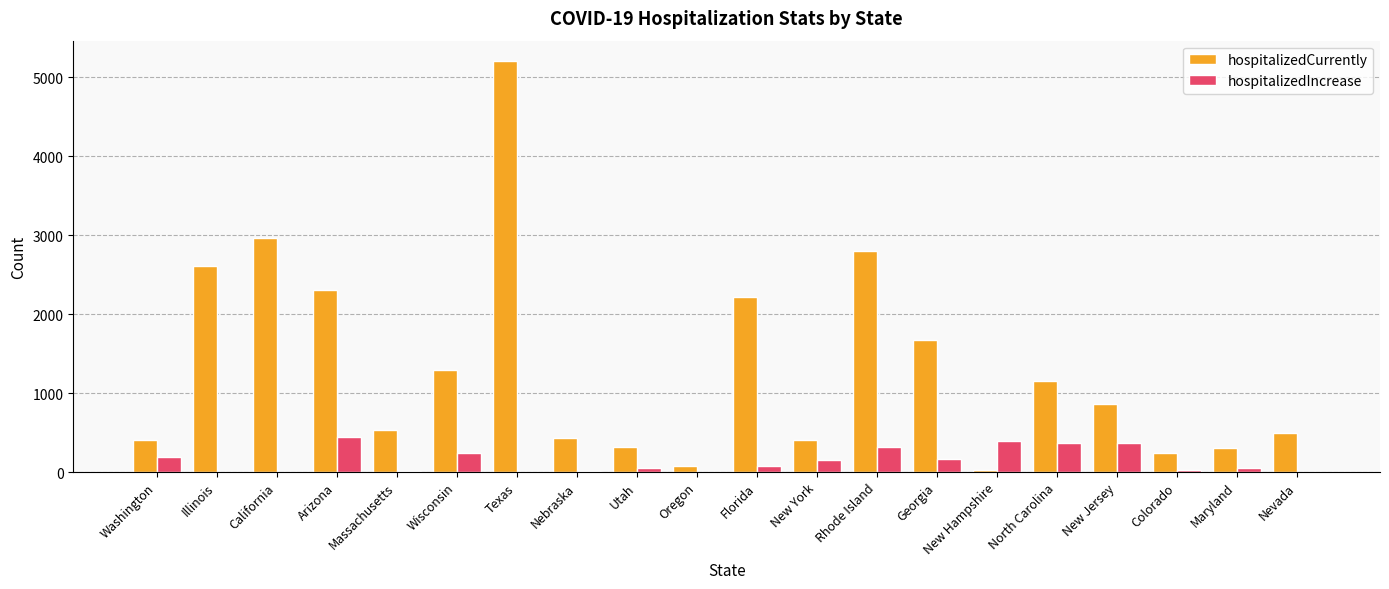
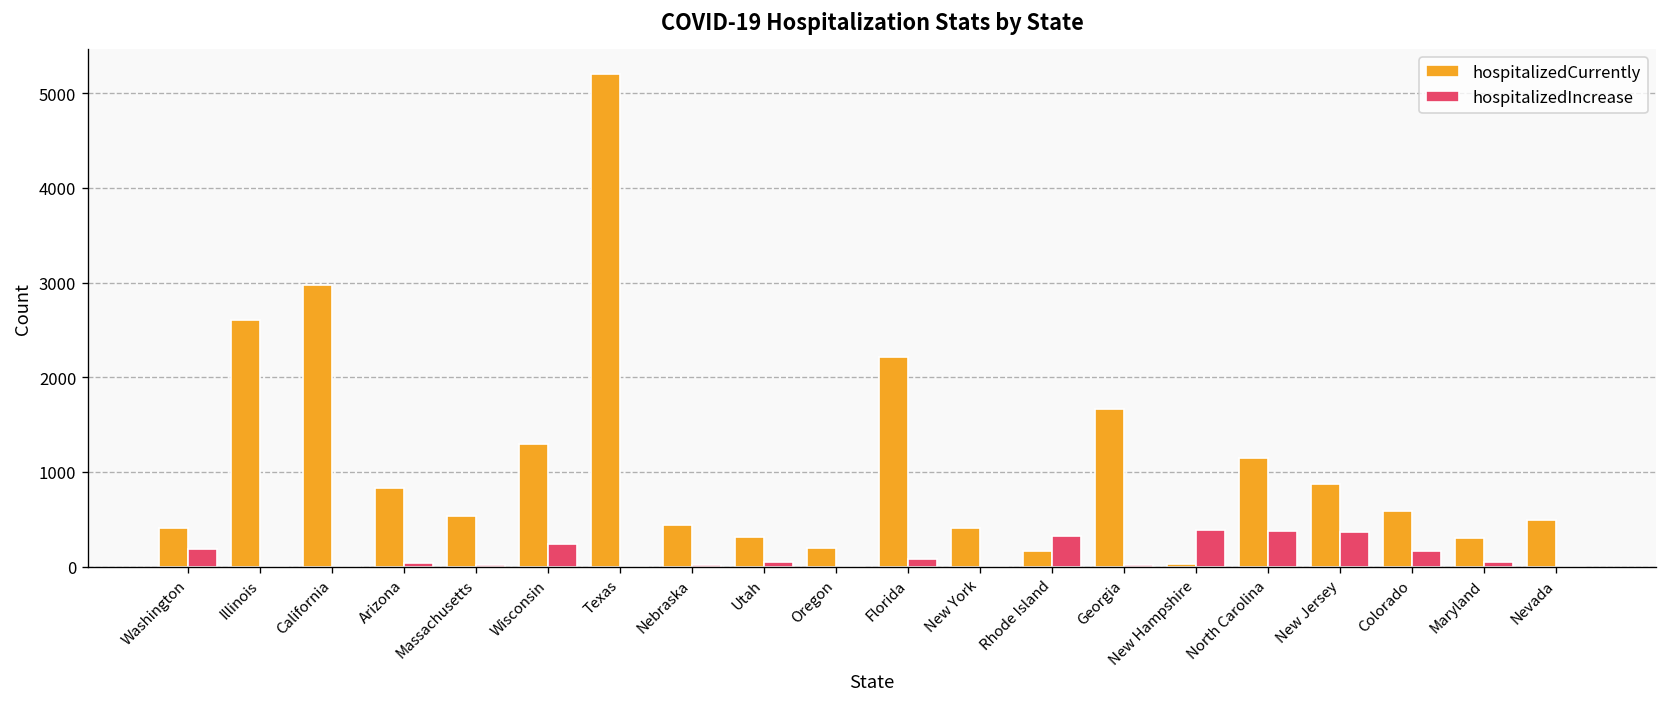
  {
    "hospitalizedCurrently": {
      "Washington": 400,
      "Illinois": 2600,
      "California": 3000,
-     "Arizona": 2300,
+     "Arizona": 800,
      "Massachusetts": 500,
      "Wisconsin": 1300,
      "Texas": 5200,
      "Nebraska": 400,
      "Utah": 300,
-     "Oregon": 100,
+     "Oregon": 200,
      "Florida": 2200,
      "New York": 400,
-     "Rhode Island": 2800,
+     "Rhode Island": 200,
      "Georgia": 1700,
      "North Carolina": 1100,
      "New Jersey": 900,
-     "Colorado": 200,
+     "Colorado": 600,
      "Maryland": 300,
      "Nevada": 500
    },
    "hospitalizedIncrease": {
      "Washington": 200,
      "Illinois": 0,
      "California": 0,
-     "Arizona": 400,
+     "Arizona": 0,
      "Wisconsin": 200,
      "Texas": 0,
      "Utah": 100,
      "Oregon": 0,
      "Florida": 100,
-     "New York": 100,
+     "New York": 0,
      "Rhode Island": 300,
-     "Georgia": 200,
+     "Georgia": 0,
      "New Hampshire": 400,
      "North Carolina": 400,
      "New Jersey": 400,
-     "Colorado": 0,
+     "Colorado": 200,
      "Maryland": 100,
      "Nevada": 0
    }
  }
